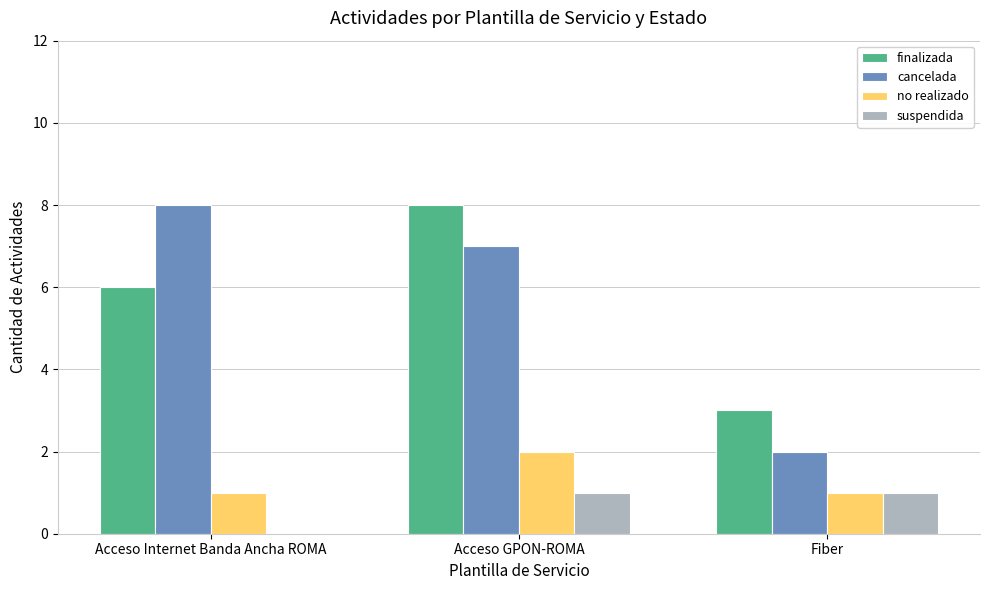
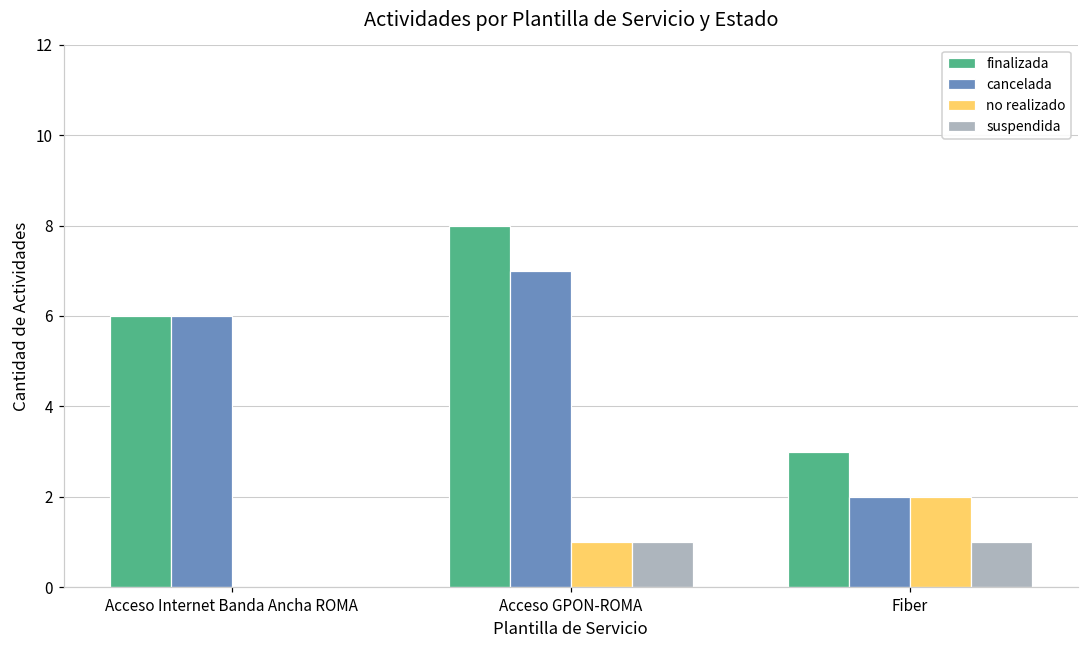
  {
    "finalizada": {
      "Acceso Internet Banda Ancha ROMA": 6,
      "Acceso GPON-ROMA": 8,
      "Fiber": 3
    },
    "cancelada": {
-     "Acceso Internet Banda Ancha ROMA": 8,
+     "Acceso Internet Banda Ancha ROMA": 6,
      "Acceso GPON-ROMA": 7,
      "Fiber": 2
    },
    "no realizado": {
-     "Acceso Internet Banda Ancha ROMA": 1,
-     "Acceso GPON-ROMA": 2,
-     "Fiber": 1
+     "Acceso Internet Banda Ancha ROMA": 0,
+     "Acceso GPON-ROMA": 1,
+     "Fiber": 2
    },
    "suspendida": {
      "Acceso Internet Banda Ancha ROMA": 0,
      "Acceso GPON-ROMA": 1,
      "Fiber": 1
    }
  }
